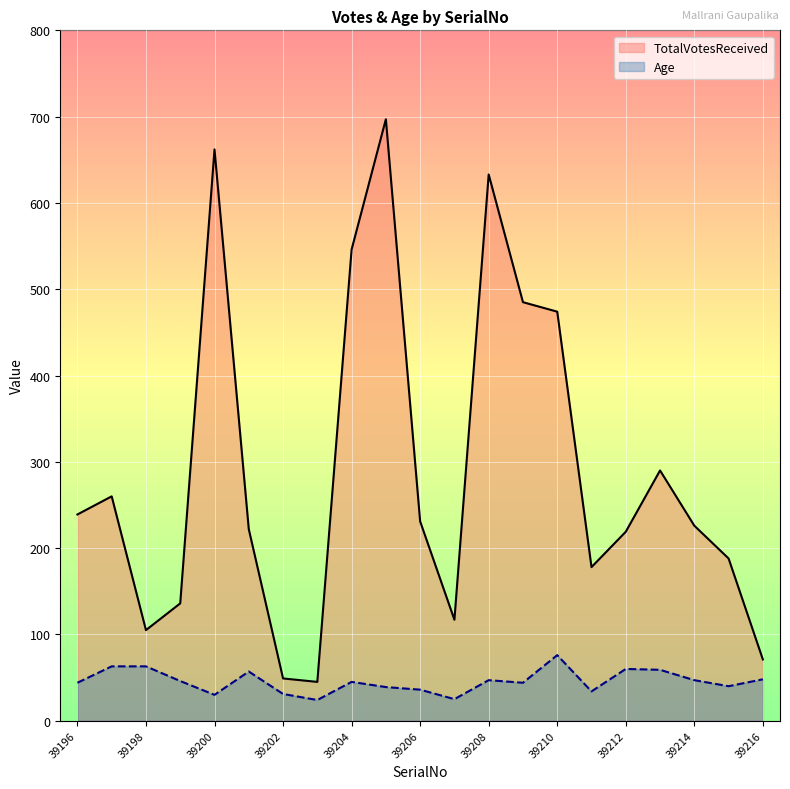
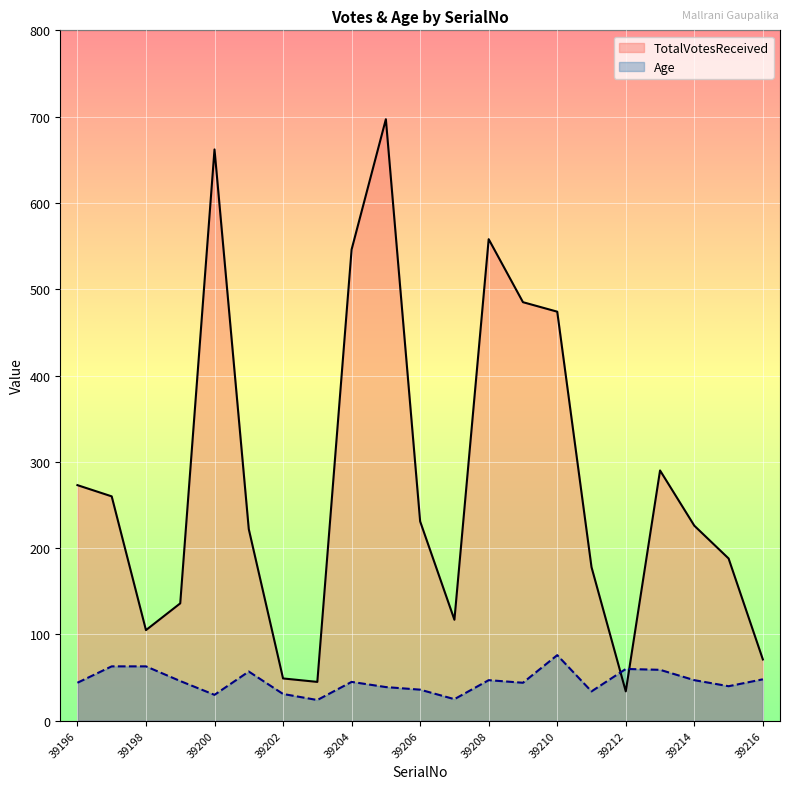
  {
    "TotalVotesReceived": {
-     "39196": 240,
+     "39196": 270,
      "39198": 110,
      "39200": 660,
      "39202": 50,
      "39204": 550,
      "39206": 230,
-     "39208": 630,
+     "39208": 560,
      "39210": 470,
-     "39212": 220,
+     "39212": 30,
      "39214": 230,
      "39216": 70
    },
    "Age": {
      "39196": 40,
      "39198": 60,
      "39200": 30,
      "39202": 30,
      "39204": 50,
      "39206": 40,
      "39208": 50,
      "39210": 80,
      "39212": 60,
      "39214": 50,
      "39216": 50
    }
  }
